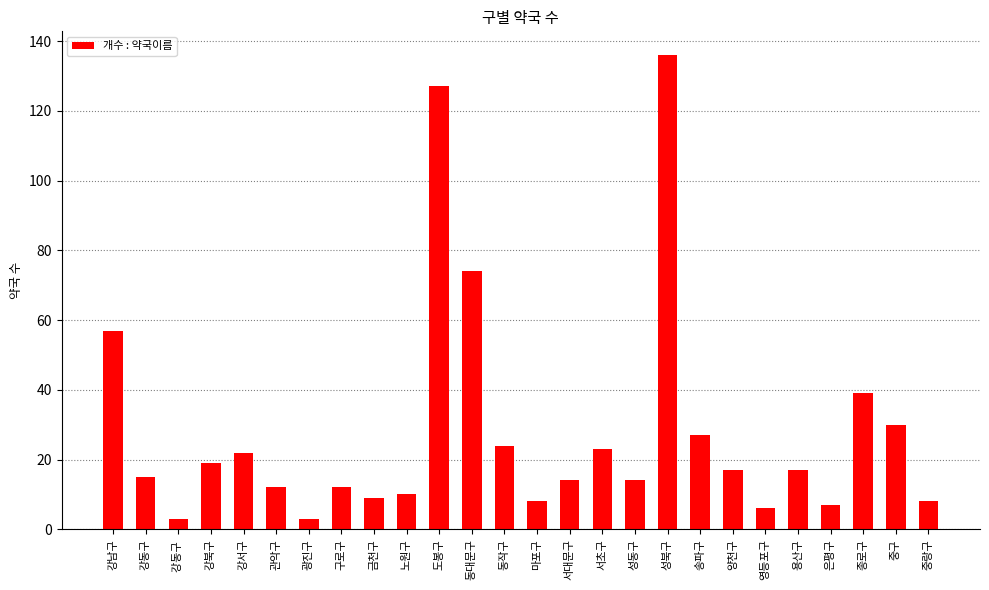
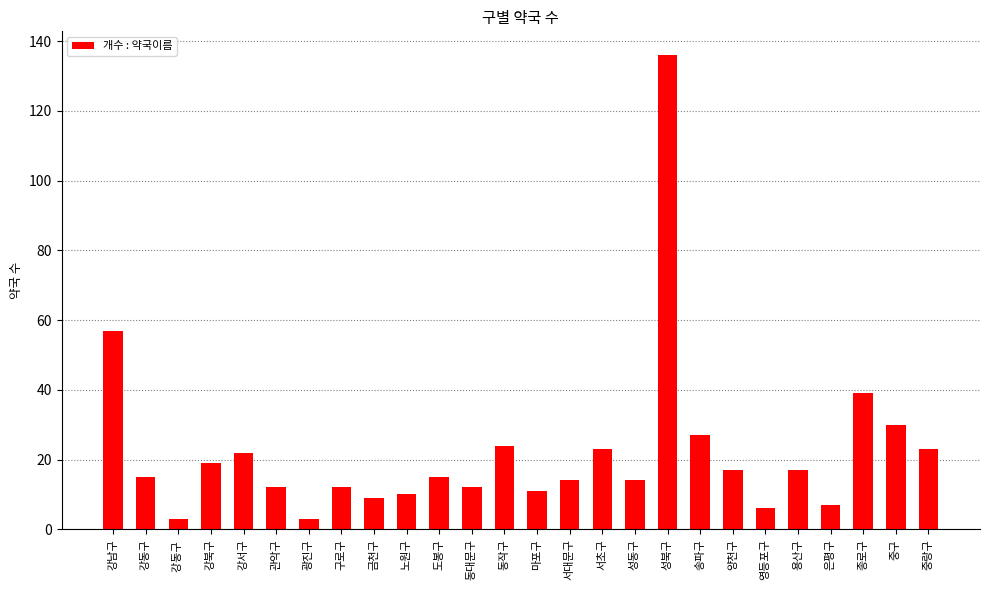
  {
    "강남구": 57,
    "강북구": 19,
    "강서구": 22,
    "관악구": 12,
    "광진구": 3,
    "구로구": 12,
    "금천구": 9,
    "노원구": 10,
-   "도봉구": 127,
-   "동대문구": 74,
+   "도봉구": 15,
+   "동대문구": 12,
    "동작구": 24,
-   "마포구": 8,
+   "마포구": 11,
    "서대문구": 14,
    "서초구": 23,
    "성동구": 14,
    "성북구": 136,
    "송파구": 27,
    "양천구": 17,
    "영등포구": 6,
    "용산구": 17,
    "은평구": 7,
    "종로구": 39,
    "중구": 30,
-   "중랑구": 8
+   "중랑구": 23
  }
